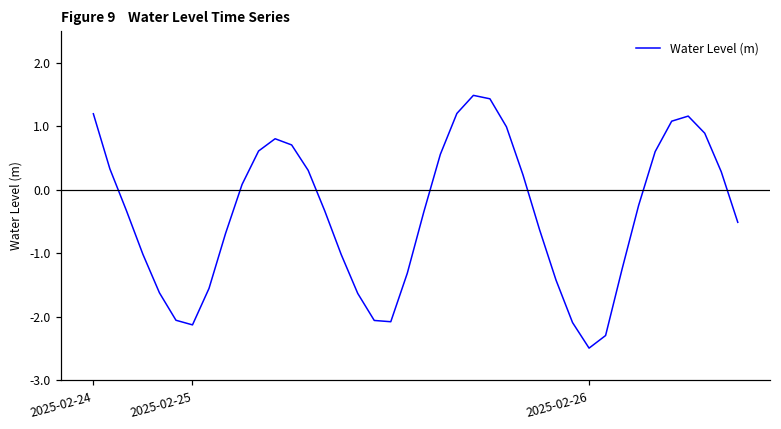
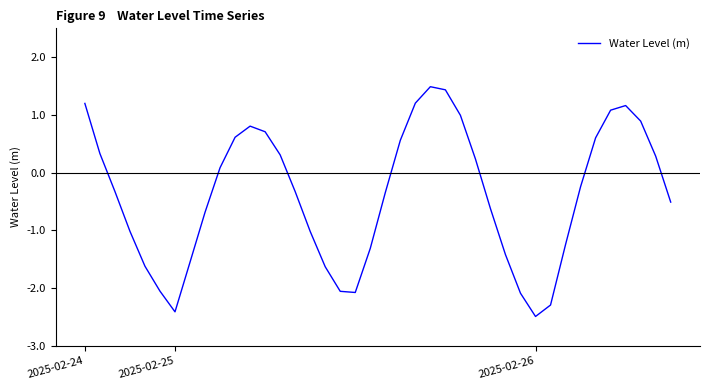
  {
    "2025-02-24": 1.2,
-   "2025-02-25": -2.1,
+   "2025-02-25": -2.4,
    "2025-02-26": -2.5
  }
